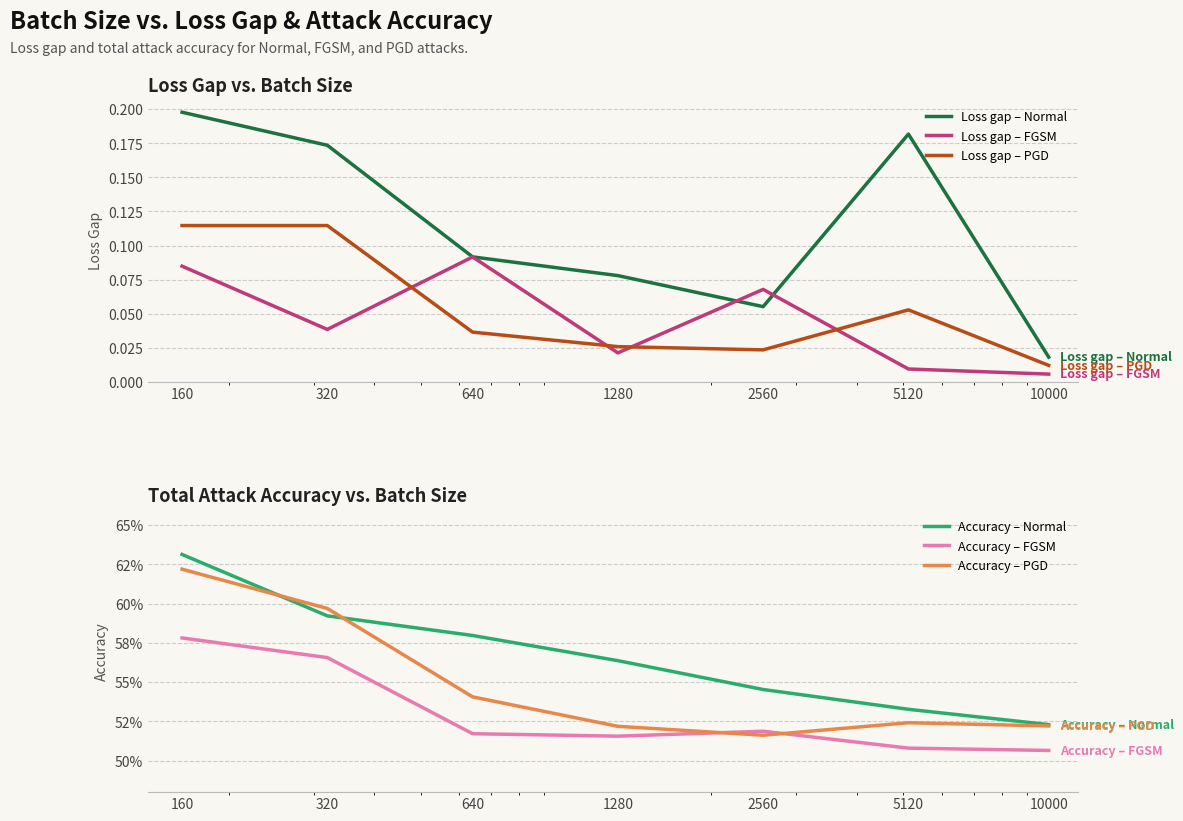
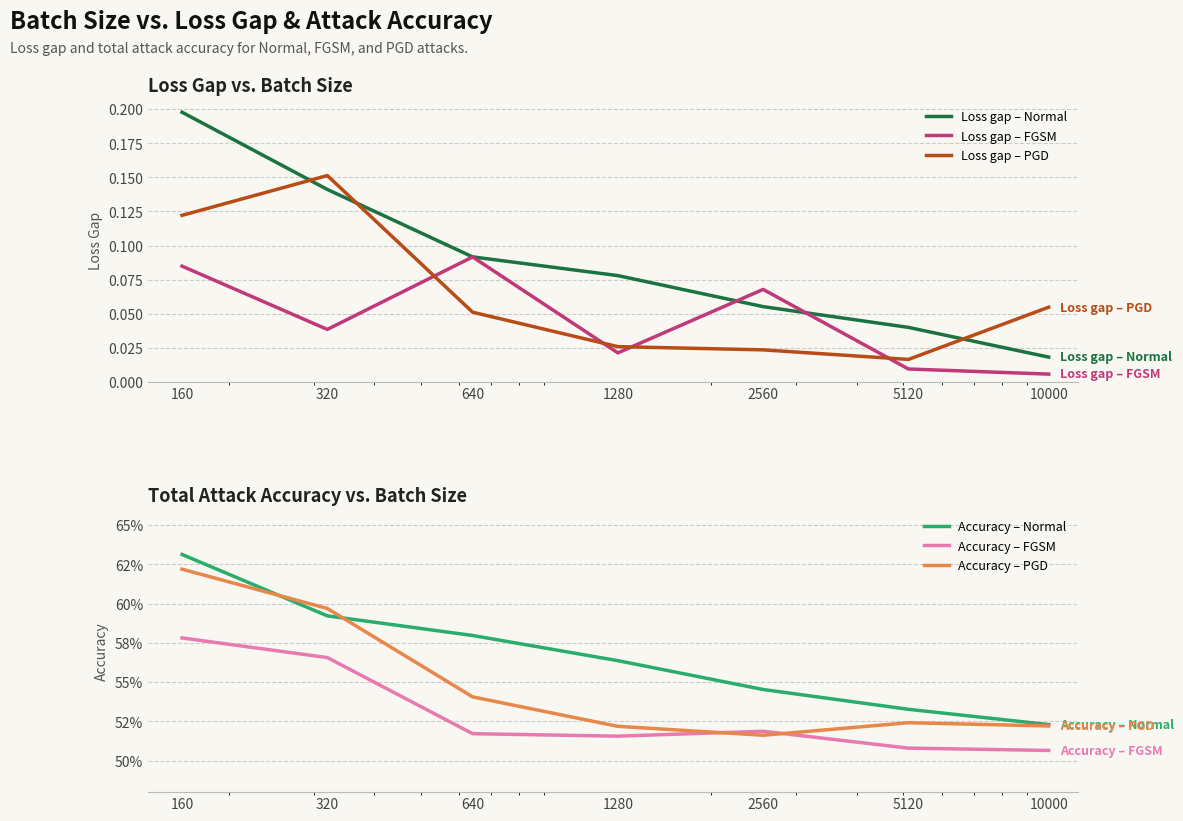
  {
    "Loss Gap vs. Batch Size": {
      "Loss gap – Normal": {
        "160": 0.198,
-       "320": 0.173,
+       "320": 0.141,
        "1280": 0.078,
        "2560": 0.055,
-       "5120": 0.182,
+       "5120": 0.040,
        "10000": 0.018
      },
      "Loss gap – FGSM": {
        "160": 0.085,
        "320": 0.039,
        "1280": 0.021,
        "2560": 0.068,
        "5120": 0.010,
        "10000": 0.006
      },
      "Loss gap – PGD": {
-       "160": 0.115,
-       "320": 0.115,
-       "640": 0.037,
+       "160": 0.122,
+       "320": 0.151,
+       "640": 0.051,
        "1280": 0.026,
        "2560": 0.024,
-       "5120": 0.053,
-       "10000": 0.012
+       "5120": 0.017,
+       "10000": 0.055
      }
    }
  }
